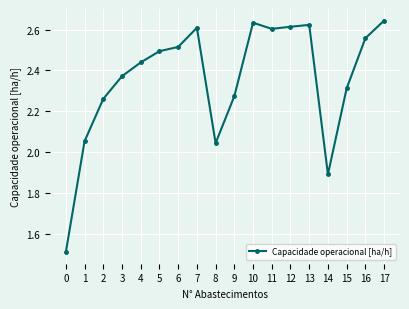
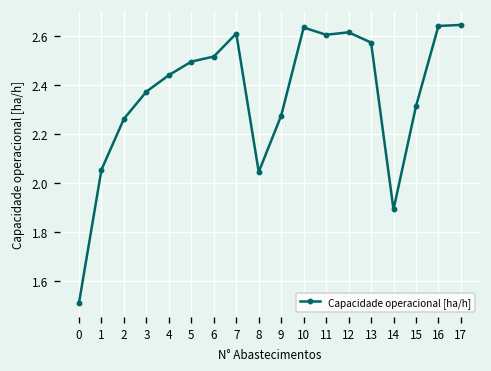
  {
    "0": 1.51,
    "1": 2.05,
    "2": 2.26,
    "3": 2.37,
    "4": 2.44,
    "5": 2.49,
    "6": 2.51,
    "7": 2.61,
    "8": 2.04,
    "9": 2.27,
    "10": 2.63,
    "11": 2.60,
    "12": 2.61,
-   "13": 2.62,
+   "13": 2.57,
    "14": 1.89,
    "15": 2.31,
-   "16": 2.56,
+   "16": 2.64,
    "17": 2.64
  }
